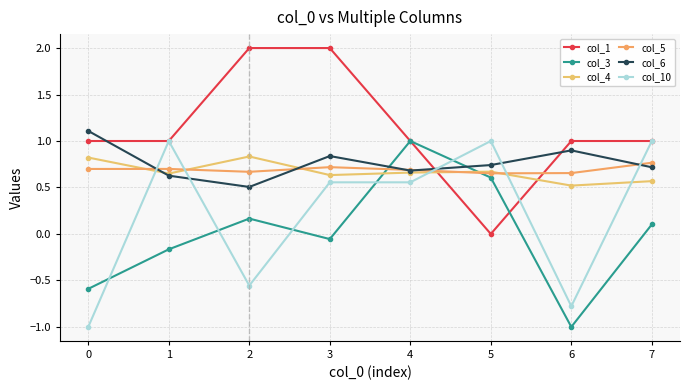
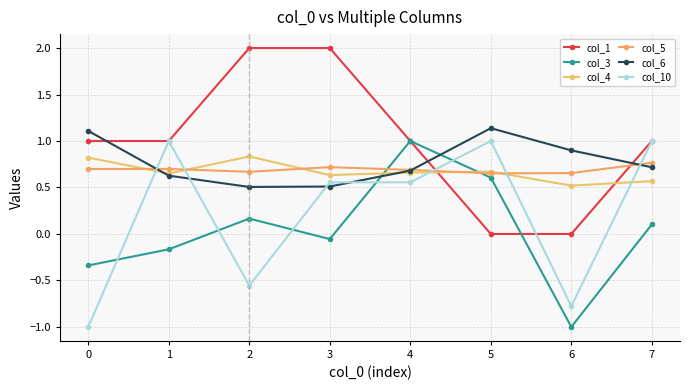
  {
    "col_1": {
      "0": 1,
      "2": 2,
      "3": 2,
      "5": 0,
-     "6": 1
+     "6": 0
    },
    "col_3": {
-     "0": -0.6,
+     "0": -0.3,
      "1": -0.2,
      "2": 0.2,
      "3": -0.1,
      "5": 0.6,
      "6": -1.0,
      "7": 0.1
    },
    "col_6": {
      "0": 1.1,
      "2": 0.5,
-     "3": 0.8,
-     "5": 0.7,
+     "3": 0.5,
+     "5": 1.1,
      "6": 0.9,
      "7": 0.7
    },
    "col_10": {
      "0": -1.0,
      "2": -0.6,
      "3": 0.6,
      "4": 0.6,
      "5": 1.0,
      "6": -0.8
    }
  }
